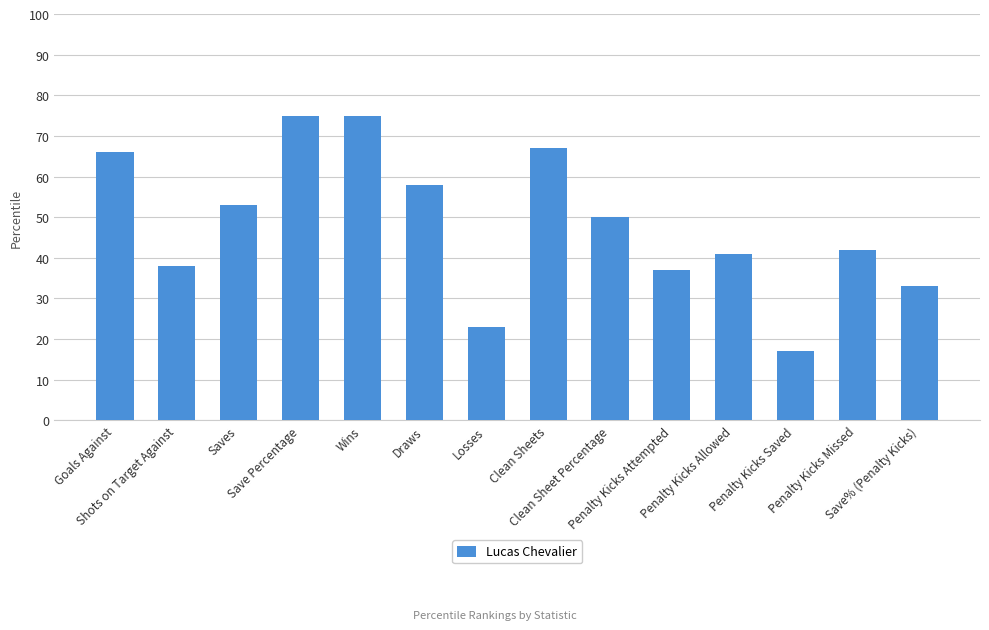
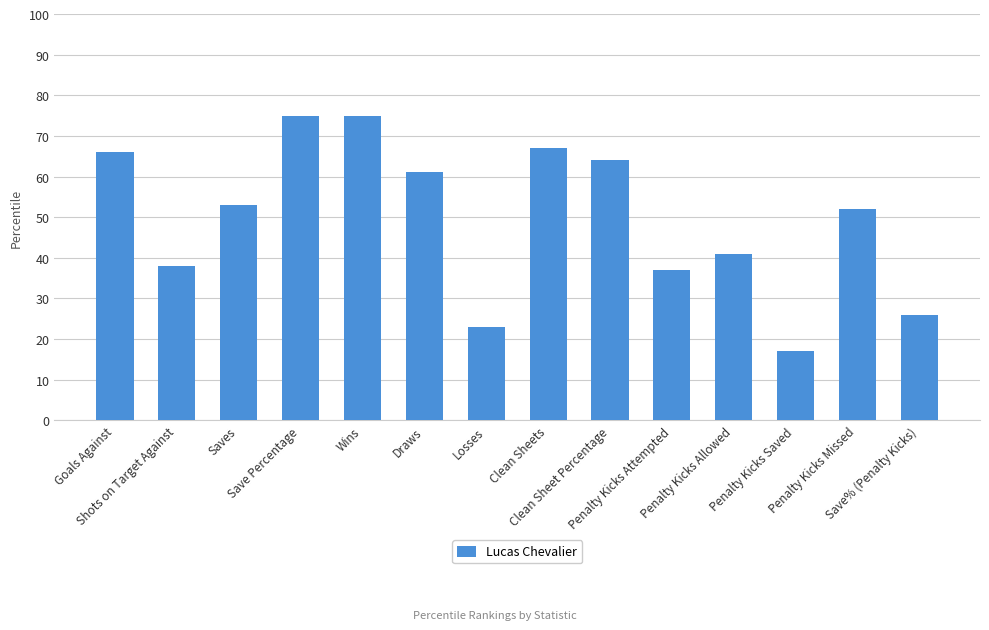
  {
    "Goals Against": 66,
    "Shots on Target Against": 38,
    "Saves": 53,
    "Save Percentage": 75,
    "Wins": 75,
-   "Draws": 58,
+   "Draws": 61,
    "Losses": 23,
    "Clean Sheets": 67,
-   "Clean Sheet Percentage": 50,
+   "Clean Sheet Percentage": 64,
    "Penalty Kicks Attempted": 37,
    "Penalty Kicks Allowed": 41,
    "Penalty Kicks Saved": 17,
-   "Penalty Kicks Missed": 42,
-   "Save% (Penalty Kicks)": 33
+   "Penalty Kicks Missed": 52,
+   "Save% (Penalty Kicks)": 26
  }
